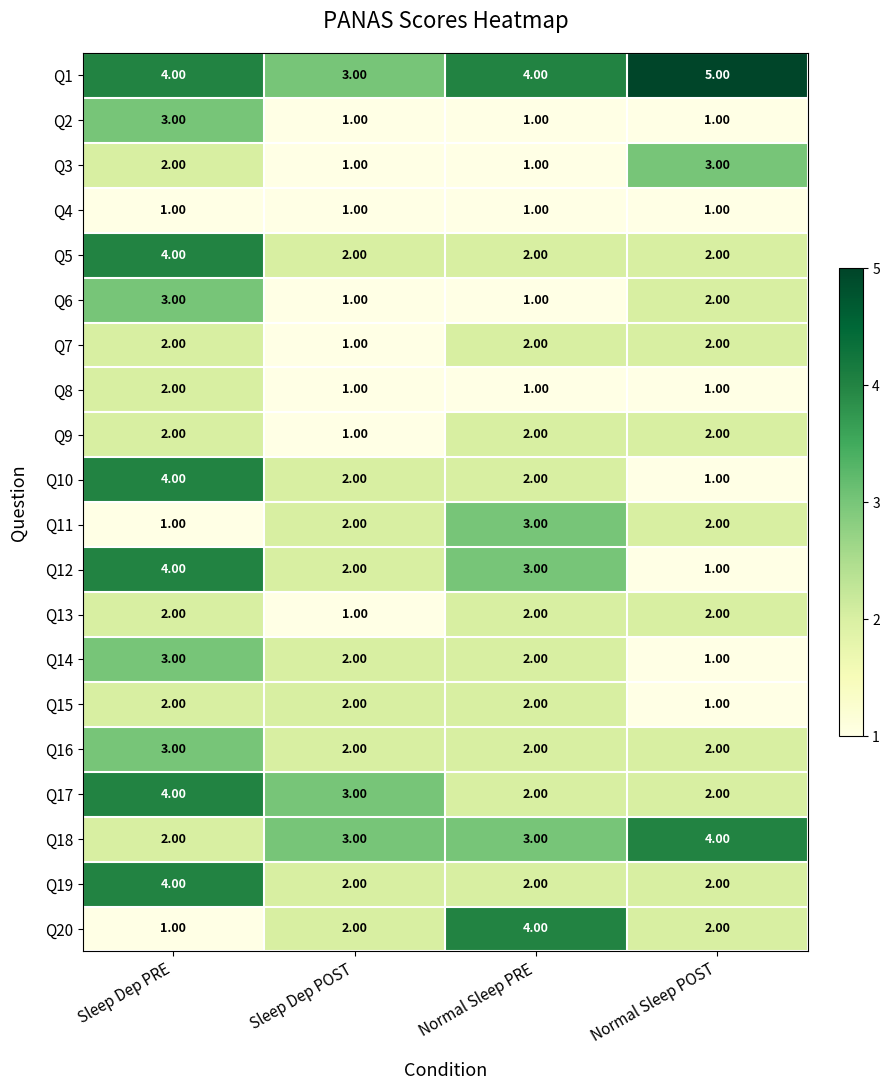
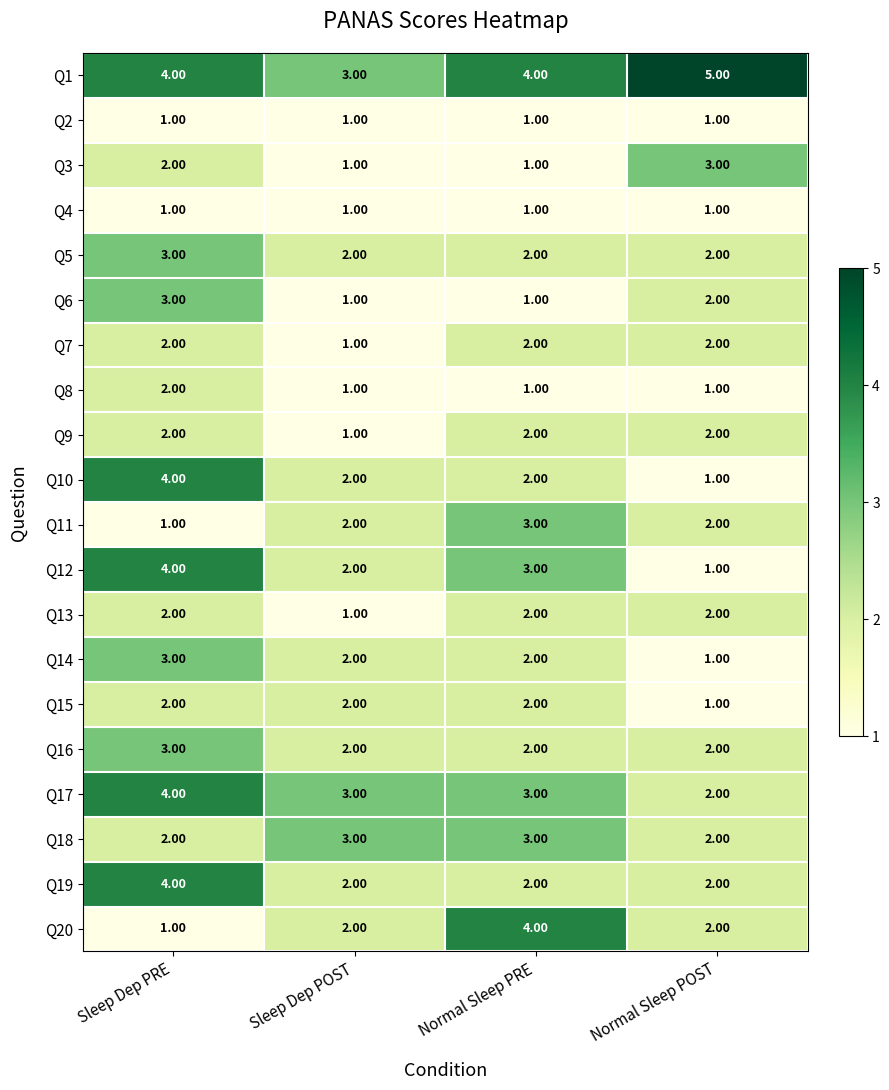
  {
    "Q1": {
      "Sleep Dep PRE": 4.00,
      "Sleep Dep POST": 3.00,
      "Normal Sleep PRE": 4.00,
      "Normal Sleep POST": 5.00
    },
    "Q2": {
-     "Sleep Dep PRE": 3.00,
+     "Sleep Dep PRE": 1.00,
      "Sleep Dep POST": 1.00,
      "Normal Sleep PRE": 1.00,
      "Normal Sleep POST": 1.00
    },
    "Q3": {
      "Sleep Dep PRE": 2.00,
      "Sleep Dep POST": 1.00,
      "Normal Sleep PRE": 1.00,
      "Normal Sleep POST": 3.00
    },
    "Q4": {
      "Sleep Dep PRE": 1.00,
      "Sleep Dep POST": 1.00,
      "Normal Sleep PRE": 1.00,
      "Normal Sleep POST": 1.00
    },
    "Q5": {
-     "Sleep Dep PRE": 4.00,
+     "Sleep Dep PRE": 3.00,
      "Sleep Dep POST": 2.00,
      "Normal Sleep PRE": 2.00,
      "Normal Sleep POST": 2.00
    },
    "Q6": {
      "Sleep Dep PRE": 3.00,
      "Sleep Dep POST": 1.00,
      "Normal Sleep PRE": 1.00,
      "Normal Sleep POST": 2.00
    },
    "Q7": {
      "Sleep Dep PRE": 2.00,
      "Sleep Dep POST": 1.00,
      "Normal Sleep PRE": 2.00,
      "Normal Sleep POST": 2.00
    },
    "Q8": {
      "Sleep Dep PRE": 2.00,
      "Sleep Dep POST": 1.00,
      "Normal Sleep PRE": 1.00,
      "Normal Sleep POST": 1.00
    },
    "Q9": {
      "Sleep Dep PRE": 2.00,
      "Sleep Dep POST": 1.00,
      "Normal Sleep PRE": 2.00,
      "Normal Sleep POST": 2.00
    },
    "Q10": {
      "Sleep Dep PRE": 4.00,
      "Sleep Dep POST": 2.00,
      "Normal Sleep PRE": 2.00,
      "Normal Sleep POST": 1.00
    },
    "Q11": {
      "Sleep Dep PRE": 1.00,
      "Sleep Dep POST": 2.00,
      "Normal Sleep PRE": 3.00,
      "Normal Sleep POST": 2.00
    },
    "Q12": {
      "Sleep Dep PRE": 4.00,
      "Sleep Dep POST": 2.00,
      "Normal Sleep PRE": 3.00,
      "Normal Sleep POST": 1.00
    },
    "Q13": {
      "Sleep Dep PRE": 2.00,
      "Sleep Dep POST": 1.00,
      "Normal Sleep PRE": 2.00,
      "Normal Sleep POST": 2.00
    },
    "Q14": {
      "Sleep Dep PRE": 3.00,
      "Sleep Dep POST": 2.00,
      "Normal Sleep PRE": 2.00,
      "Normal Sleep POST": 1.00
    },
    "Q15": {
      "Sleep Dep PRE": 2.00,
      "Sleep Dep POST": 2.00,
      "Normal Sleep PRE": 2.00,
      "Normal Sleep POST": 1.00
    },
    "Q16": {
      "Sleep Dep PRE": 3.00,
      "Sleep Dep POST": 2.00,
      "Normal Sleep PRE": 2.00,
      "Normal Sleep POST": 2.00
    },
    "Q17": {
      "Sleep Dep PRE": 4.00,
      "Sleep Dep POST": 3.00,
-     "Normal Sleep PRE": 2.00,
+     "Normal Sleep PRE": 3.00,
      "Normal Sleep POST": 2.00
    },
    "Q18": {
      "Sleep Dep PRE": 2.00,
      "Sleep Dep POST": 3.00,
      "Normal Sleep PRE": 3.00,
-     "Normal Sleep POST": 4.00
+     "Normal Sleep POST": 2.00
    },
    "Q19": {
      "Sleep Dep PRE": 4.00,
      "Sleep Dep POST": 2.00,
      "Normal Sleep PRE": 2.00,
      "Normal Sleep POST": 2.00
    },
    "Q20": {
      "Sleep Dep PRE": 1.00,
      "Sleep Dep POST": 2.00,
      "Normal Sleep PRE": 4.00,
      "Normal Sleep POST": 2.00
    }
  }
